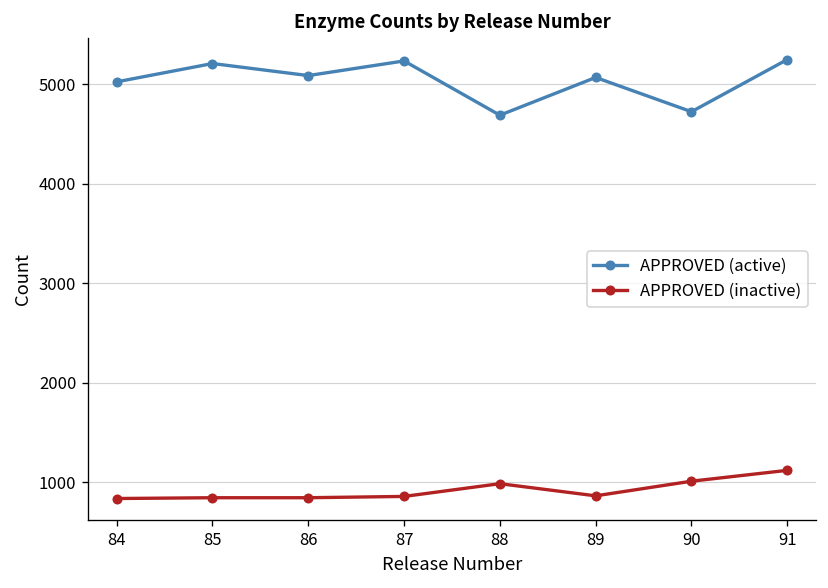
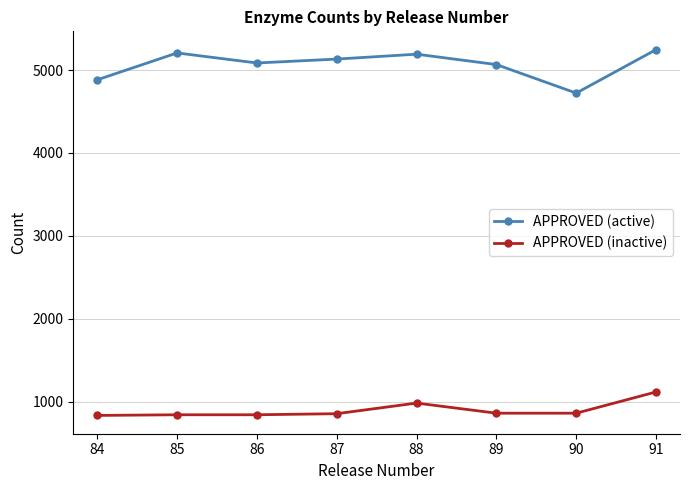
  {
    "APPROVED (active)": {
-     "84": 5000,
+     "84": 4900,
      "85": 5200,
      "86": 5100,
-     "87": 5200,
-     "88": 4700,
+     "87": 5100,
+     "88": 5200,
      "89": 5100,
      "90": 4700,
      "91": 5200
    },
    "APPROVED (inactive)": {
      "84": 800,
      "85": 800,
      "86": 800,
      "87": 900,
      "88": 1000,
      "89": 900,
-     "90": 1000,
+     "90": 900,
      "91": 1100
    }
  }
